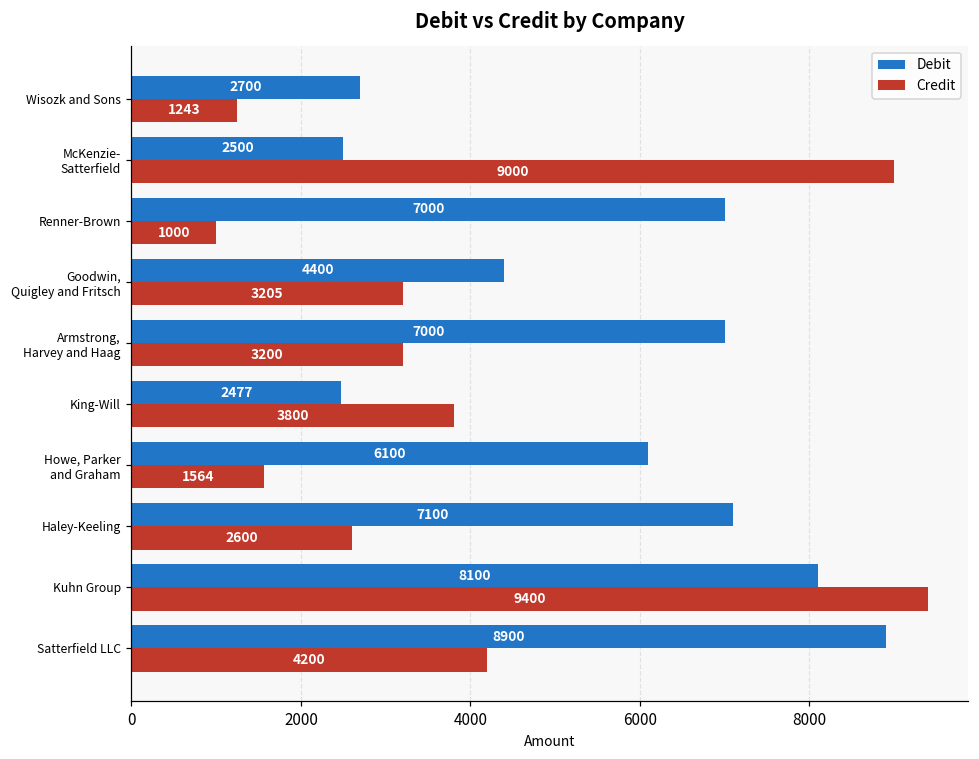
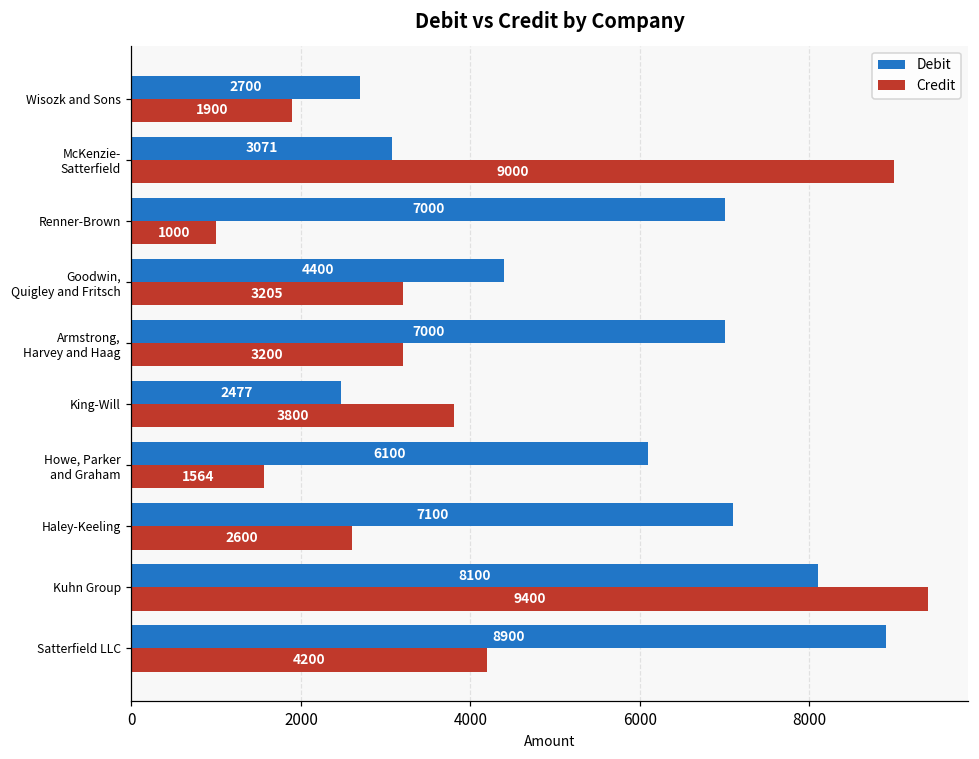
  {
    "Debit": {
      "Wisozk and Sons": 2700,
-     "McKenzie- Satterfield": 2500,
+     "McKenzie- Satterfield": 3071,
      "Renner-Brown": 7000,
      "Goodwin, Quigley and Fritsch": 4400,
      "Armstrong, Harvey and Haag": 7000,
      "King-Will": 2477,
      "Howe, Parker and Graham": 6100,
      "Haley-Keeling": 7100,
      "Kuhn Group": 8100,
      "Satterfield LLC": 8900
    },
    "Credit": {
-     "Wisozk and Sons": 1243,
+     "Wisozk and Sons": 1900,
      "McKenzie- Satterfield": 9000,
      "Renner-Brown": 1000,
      "Goodwin, Quigley and Fritsch": 3205,
      "Armstrong, Harvey and Haag": 3200,
      "King-Will": 3800,
      "Howe, Parker and Graham": 1564,
      "Haley-Keeling": 2600,
      "Kuhn Group": 9400,
      "Satterfield LLC": 4200
    }
  }
